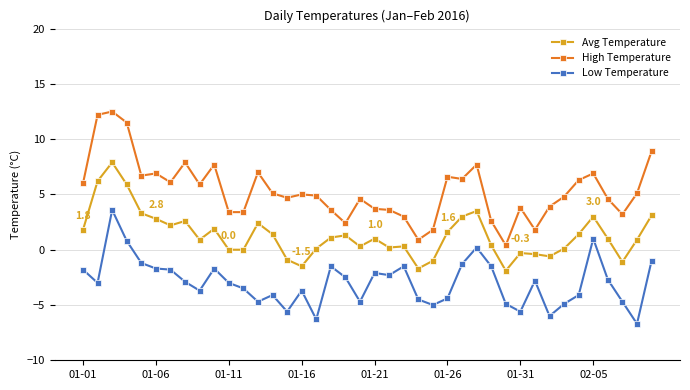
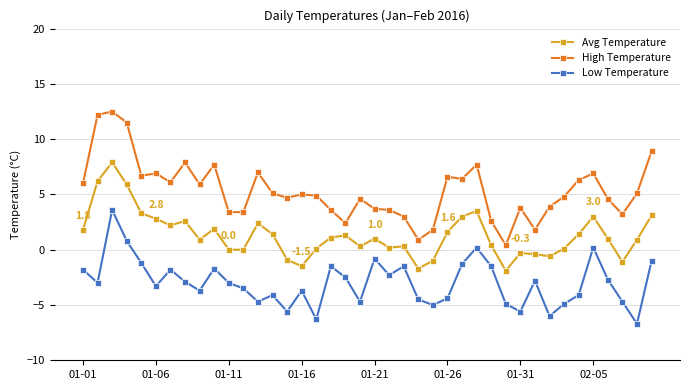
  {
    "Low Temperature": {
      "01-01": -1.8,
-     "01-06": -1.7,
+     "01-06": -3.3,
      "01-11": -3.0,
      "01-16": -3.7,
-     "01-21": -2.1,
+     "01-21": -0.8,
      "01-26": -4.4,
      "01-31": -5.6,
-     "02-05": 1.0
+     "02-05": 0.2
    }
  }
